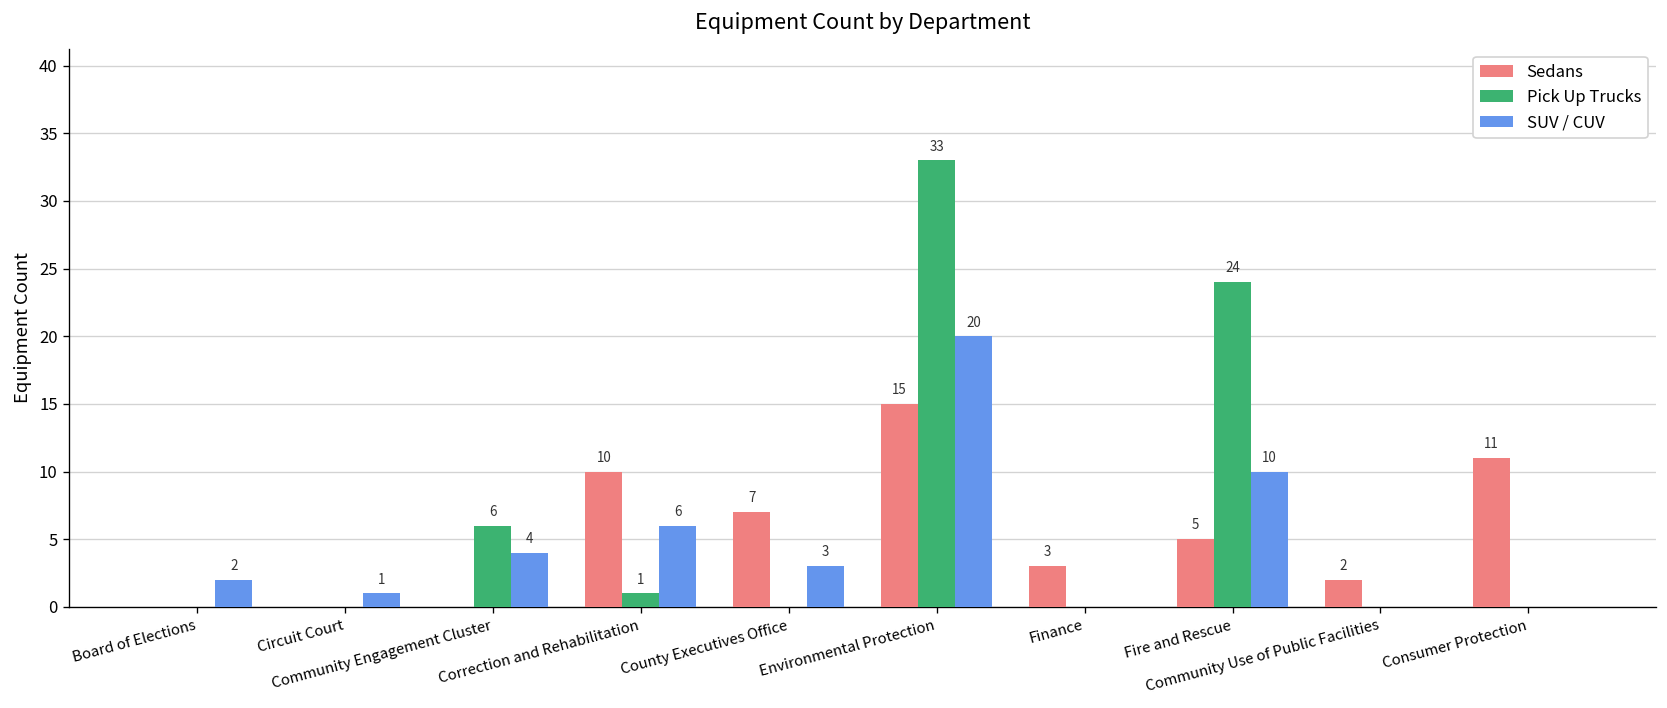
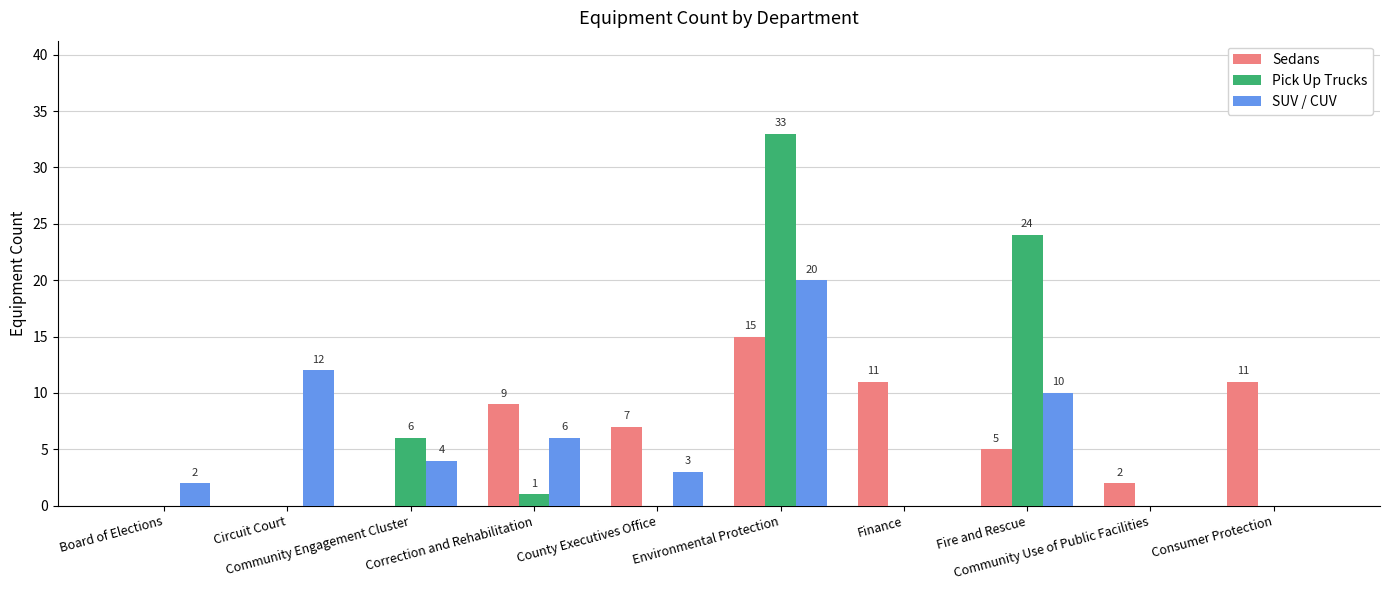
  {
    "Sedans": {
-     "Correction and Rehabilitation": 10,
+     "Correction and Rehabilitation": 9,
      "County Executives Office": 7,
      "Environmental Protection": 15,
-     "Finance": 3,
+     "Finance": 11,
      "Fire and Rescue": 5,
      "Community Use of Public Facilities": 2,
      "Consumer Protection": 11
    },
    "Pick Up Trucks": {
      "Community Engagement Cluster": 6,
      "Correction and Rehabilitation": 1,
      "Environmental Protection": 33,
      "Fire and Rescue": 24
    },
    "SUV / CUV": {
      "Board of Elections": 2,
-     "Circuit Court": 1,
+     "Circuit Court": 12,
      "Community Engagement Cluster": 4,
      "Correction and Rehabilitation": 6,
      "County Executives Office": 3,
      "Environmental Protection": 20,
      "Fire and Rescue": 10
    }
  }
